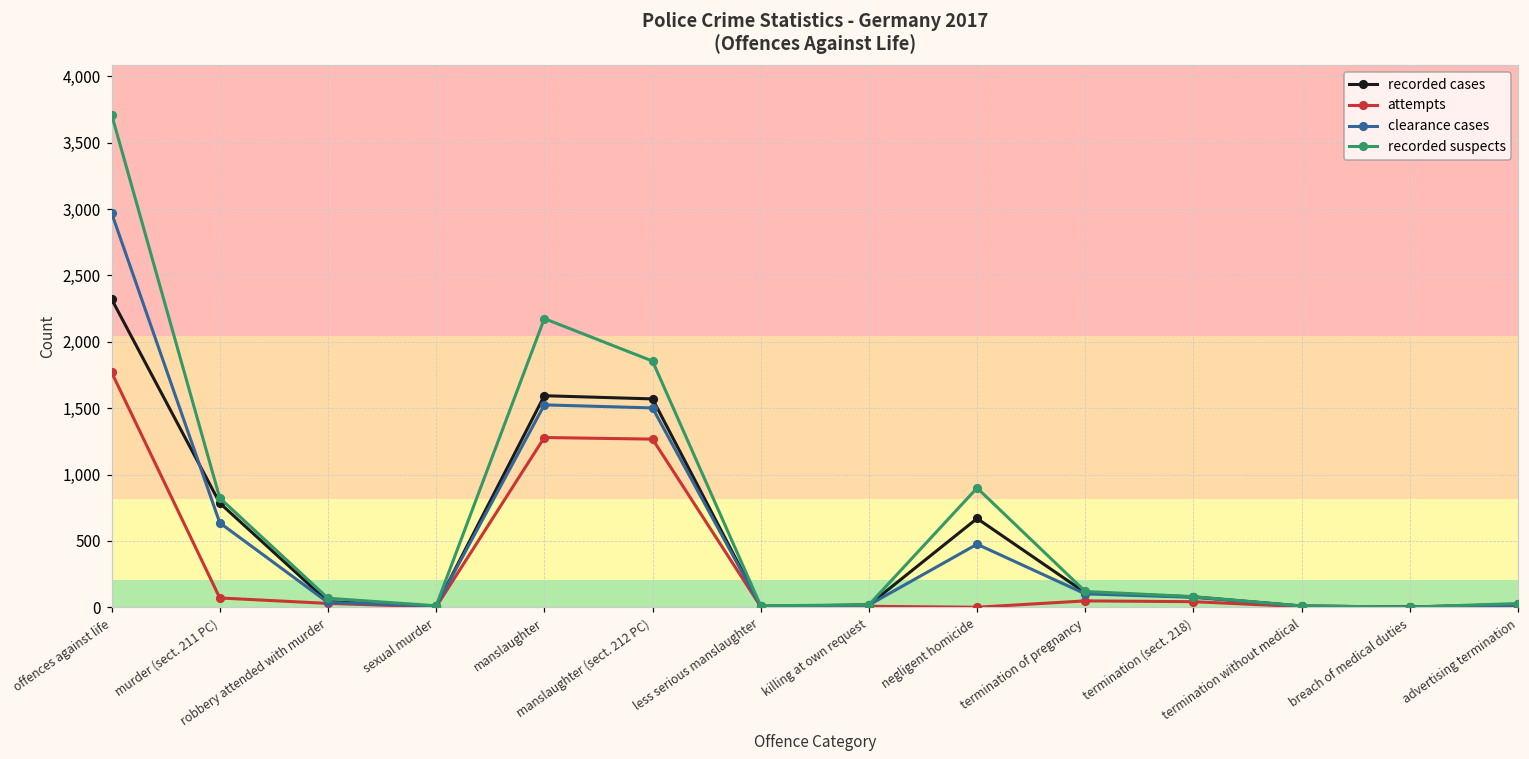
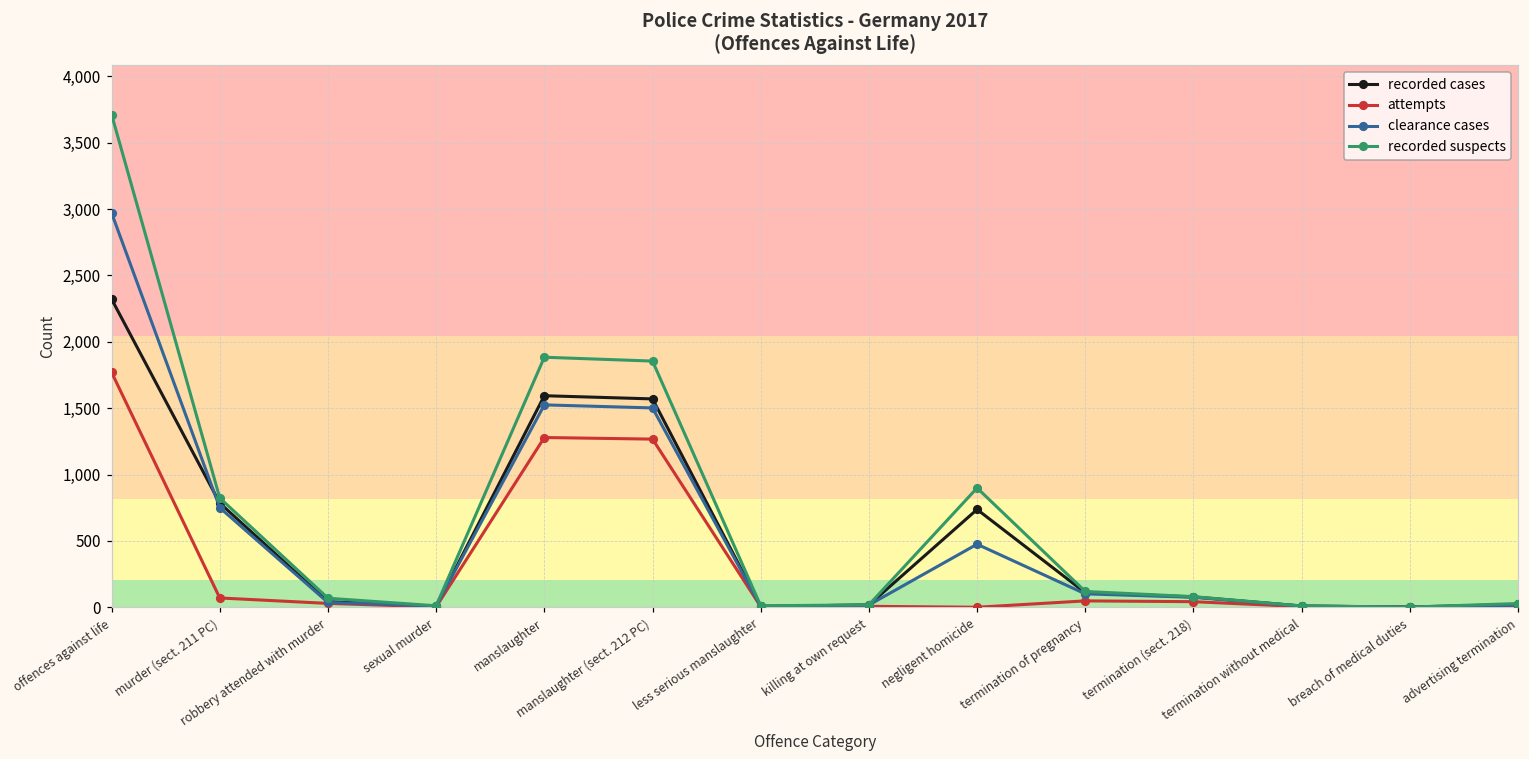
  {
    "recorded cases": {
      "offences against life": "2,320",
      "murder (sect. 211 PC)": "790",
      "manslaughter": "1,590",
      "manslaughter (sect. 212 PC)": "1,570",
-     "negligent homicide": "670"
+     "negligent homicide": "740"
    },
    "attempts": {
      "offences against life": "1,770",
      "murder (sect. 211 PC)": "70",
      "manslaughter": "1,280",
      "manslaughter (sect. 212 PC)": "1,270",
      "negligent homicide": "0",
      "termination of pregnancy": "50",
      "termination (sect. 218)": "40"
    },
    "clearance cases": {
      "offences against life": "2,970",
-     "murder (sect. 211 PC)": "640",
+     "murder (sect. 211 PC)": "750",
      "manslaughter": "1,530",
      "manslaughter (sect. 212 PC)": "1,500",
      "negligent homicide": "480"
    },
    "recorded suspects": {
      "offences against life": "3,710",
      "murder (sect. 211 PC)": "820",
      "robbery attended with murder": "70",
-     "manslaughter": "2,180",
+     "manslaughter": "1,880",
      "manslaughter (sect. 212 PC)": "1,860",
      "negligent homicide": "900"
    }
  }
